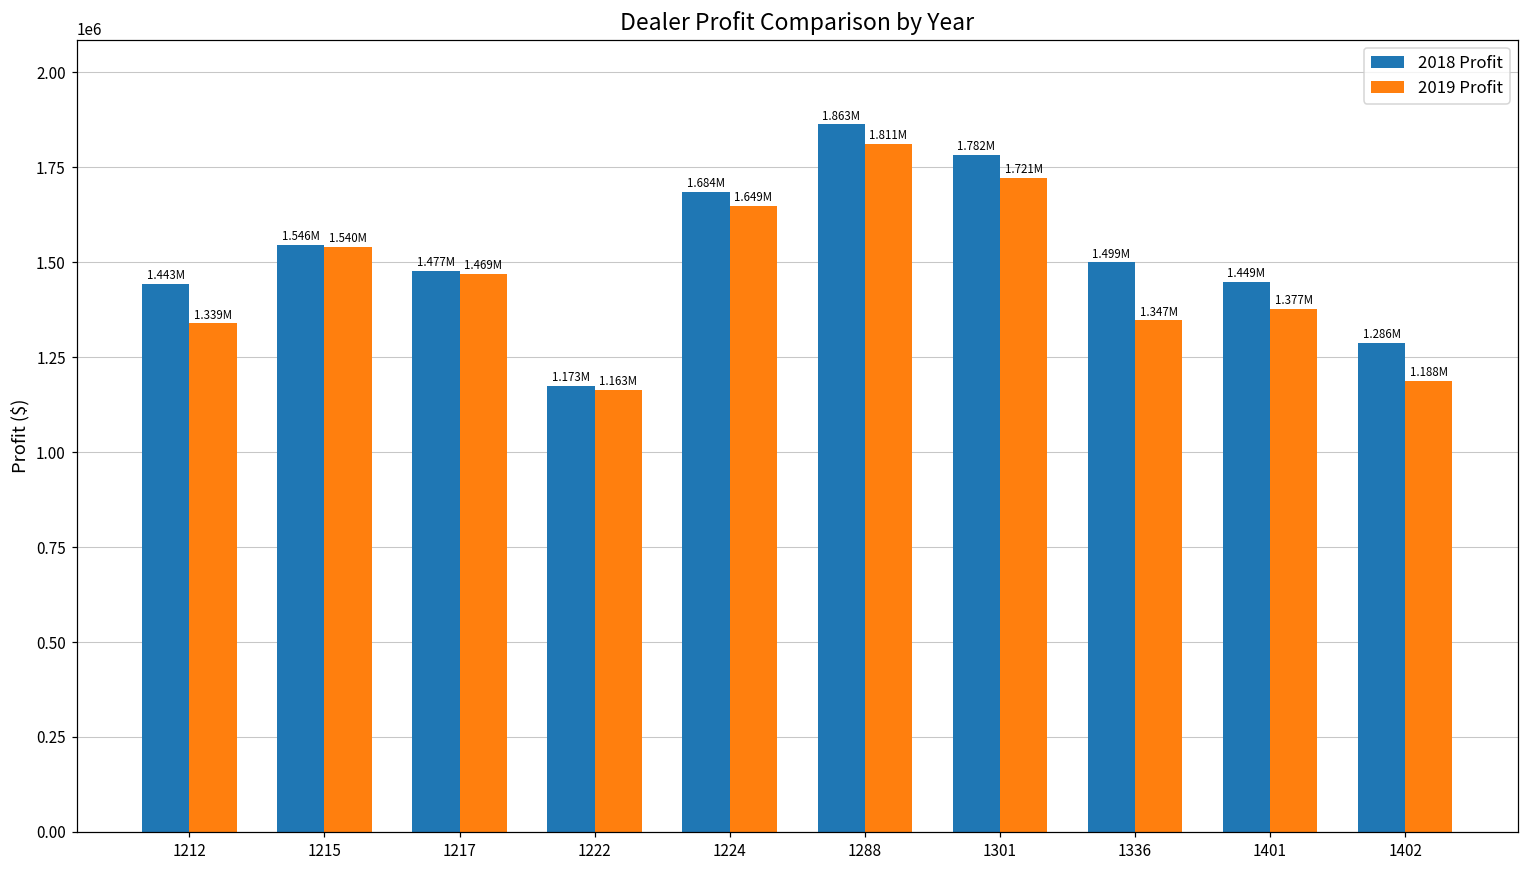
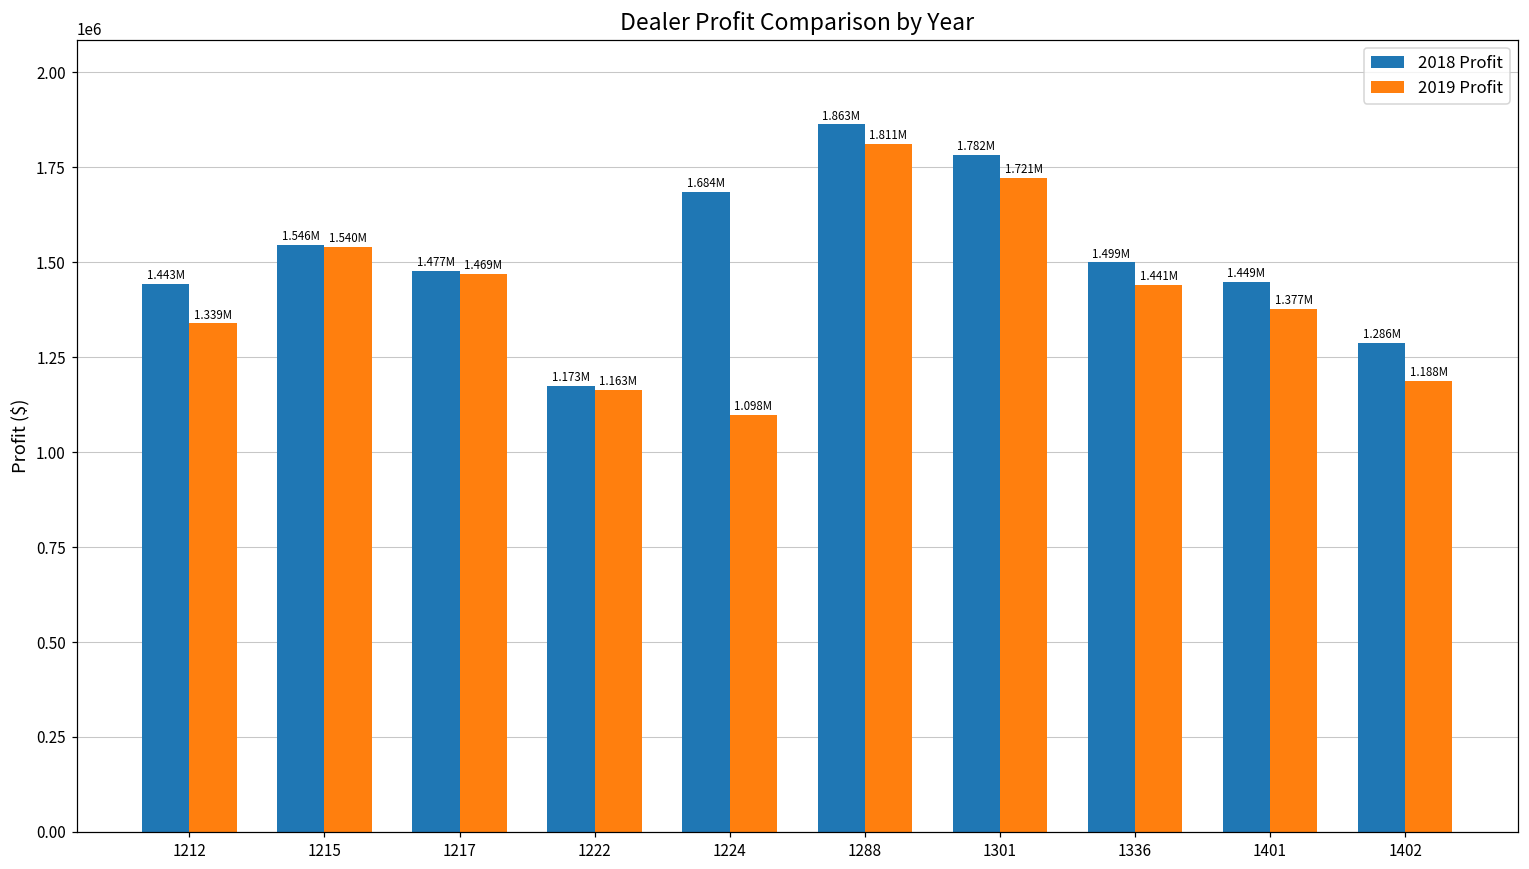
  {
    "2018 Profit": {
      "1212": "1.443M",
      "1215": "1.546M",
      "1217": "1.477M",
      "1222": "1.173M",
      "1224": "1.684M",
      "1288": "1.863M",
      "1301": "1.782M",
      "1336": "1.499M",
      "1401": "1.449M",
      "1402": "1.286M"
    },
    "2019 Profit": {
      "1212": "1.339M",
      "1215": "1.540M",
      "1217": "1.469M",
      "1222": "1.163M",
-     "1224": "1.649M",
+     "1224": "1.098M",
      "1288": "1.811M",
      "1301": "1.721M",
-     "1336": "1.347M",
+     "1336": "1.441M",
      "1401": "1.377M",
      "1402": "1.188M"
    }
  }
